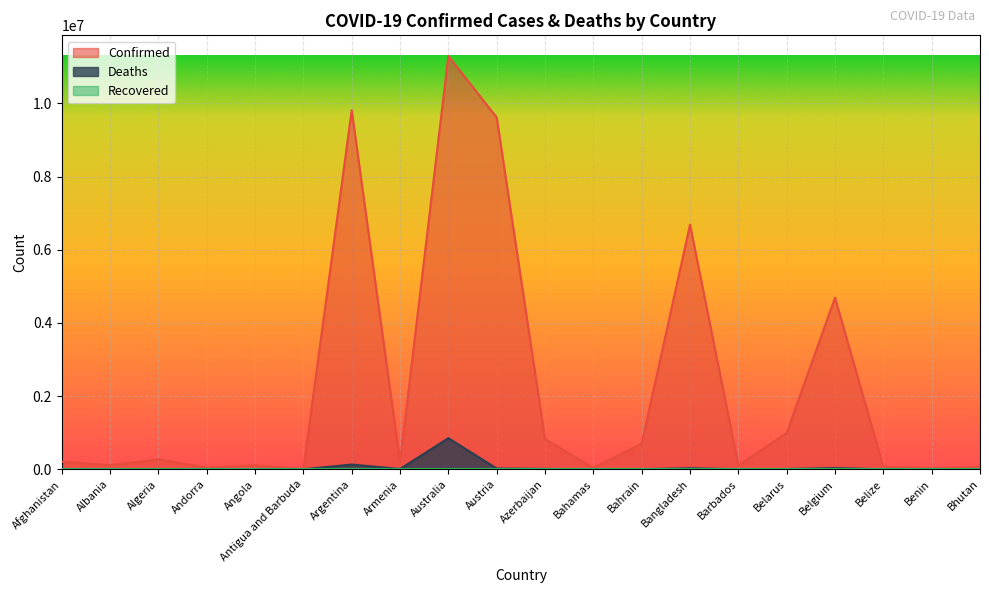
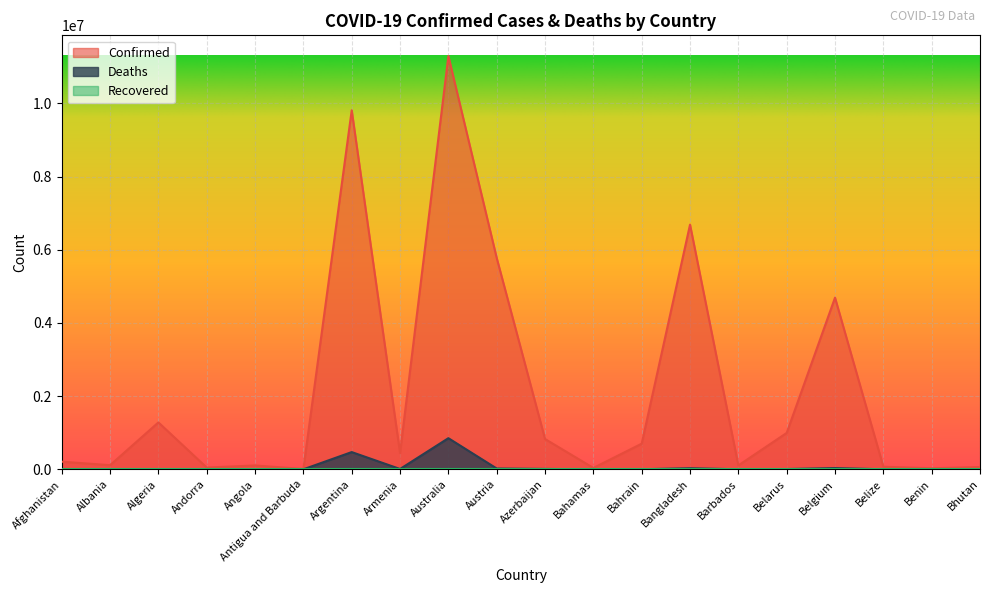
  {
    "Confirmed": {
      "Afghanistan": 200000,
      "Albania": 100000,
-     "Algeria": 300000,
+     "Algeria": 1300000,
      "Angola": 100000,
      "Argentina": 9800000,
-     "Armenia": 200000,
+     "Armenia": 400000,
      "Australia": 11300000,
-     "Austria": 9600000,
+     "Austria": 5800000,
      "Azerbaijan": 800000,
      "Bahrain": 700000,
      "Bangladesh": 6700000,
      "Barbados": 100000,
      "Belarus": 1000000,
      "Belgium": 4700000,
      "Belize": 100000
    },
    "Deaths": {
-     "Argentina": 100000,
+     "Argentina": 500000,
      "Australia": 900000
    },
    "Recovered": {
      "Argentina": 0,
      "Australia": 0
    }
  }
